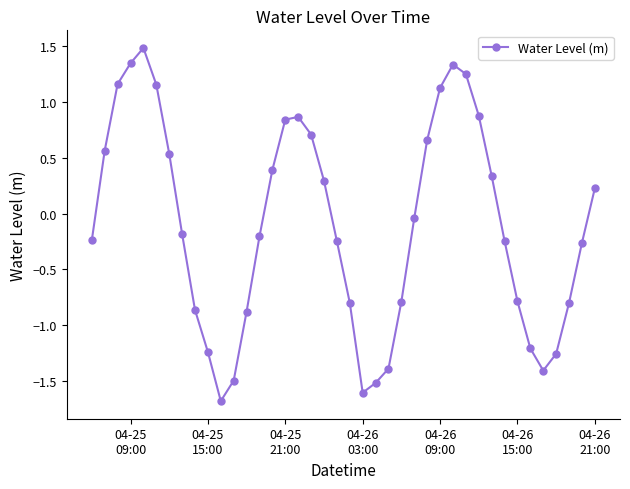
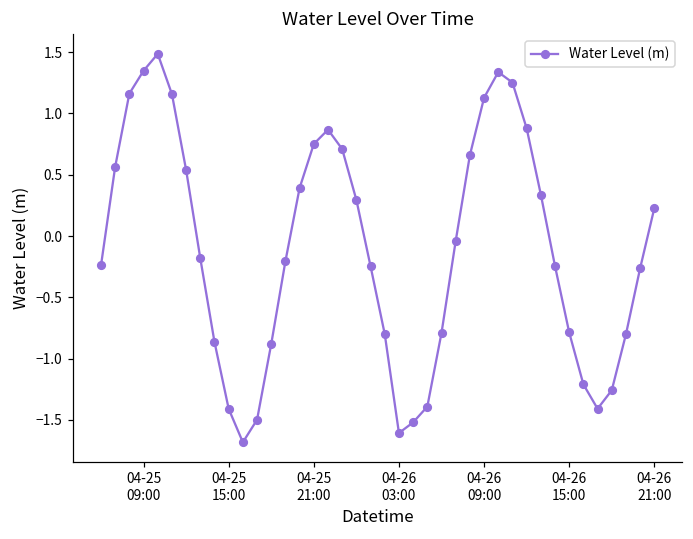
  {
    "04-25 09:00": 1.35,
-   "04-25 15:00": -1.24,
-   "04-25 21:00": 0.84,
+   "04-25 15:00": -1.41,
+   "04-25 21:00": 0.75,
    "04-26 03:00": -1.61,
    "04-26 09:00": 1.13,
    "04-26 15:00": -0.79,
    "04-26 21:00": 0.23
  }
